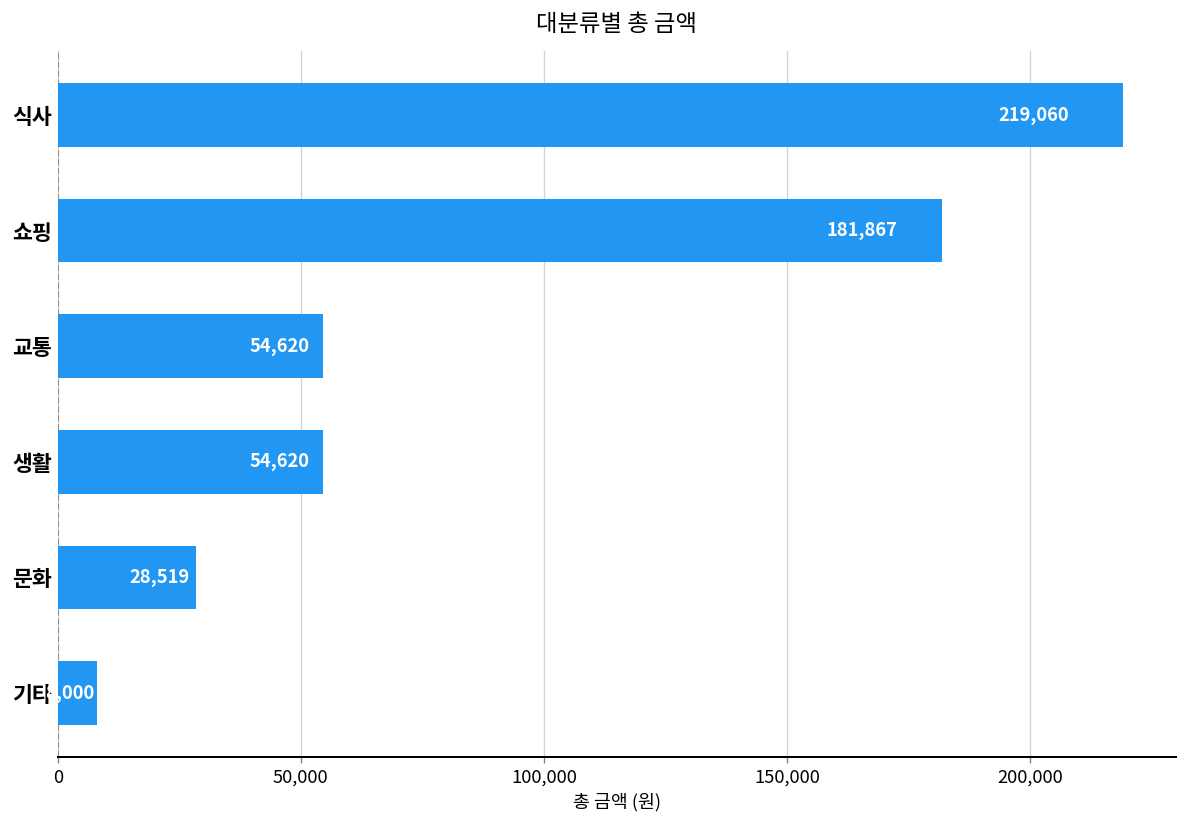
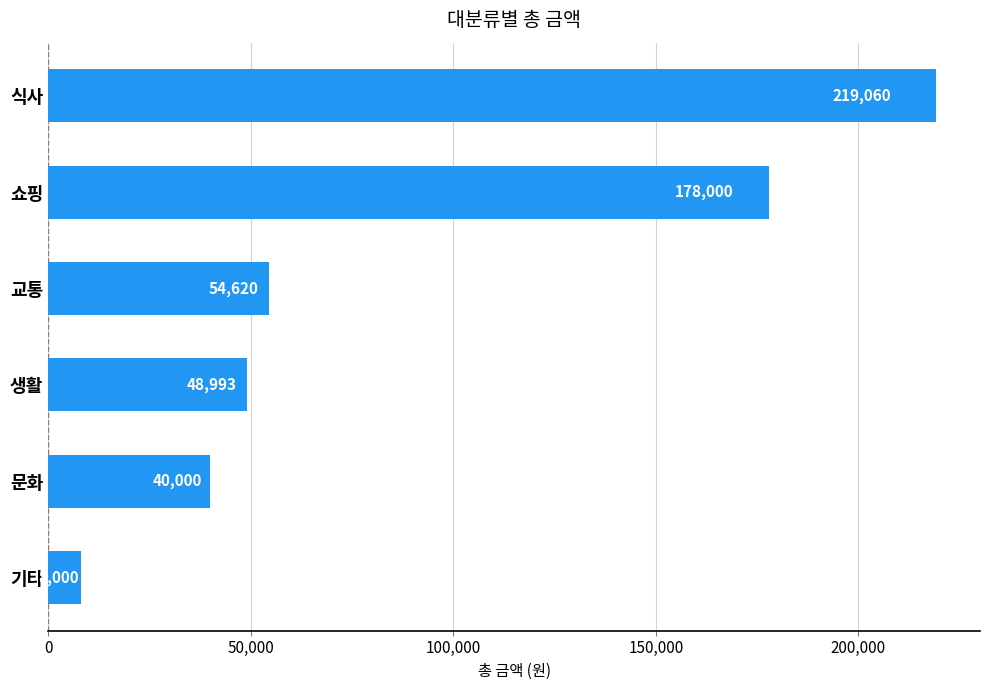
  {
    "식사": "219,060",
-   "쇼핑": "181,867",
+   "쇼핑": "178,000",
    "교통": "54,620",
-   "생활": "54,620",
-   "문화": "28,519",
+   "생활": "48,993",
+   "문화": "40,000",
    "기타": "8,000"
  }
